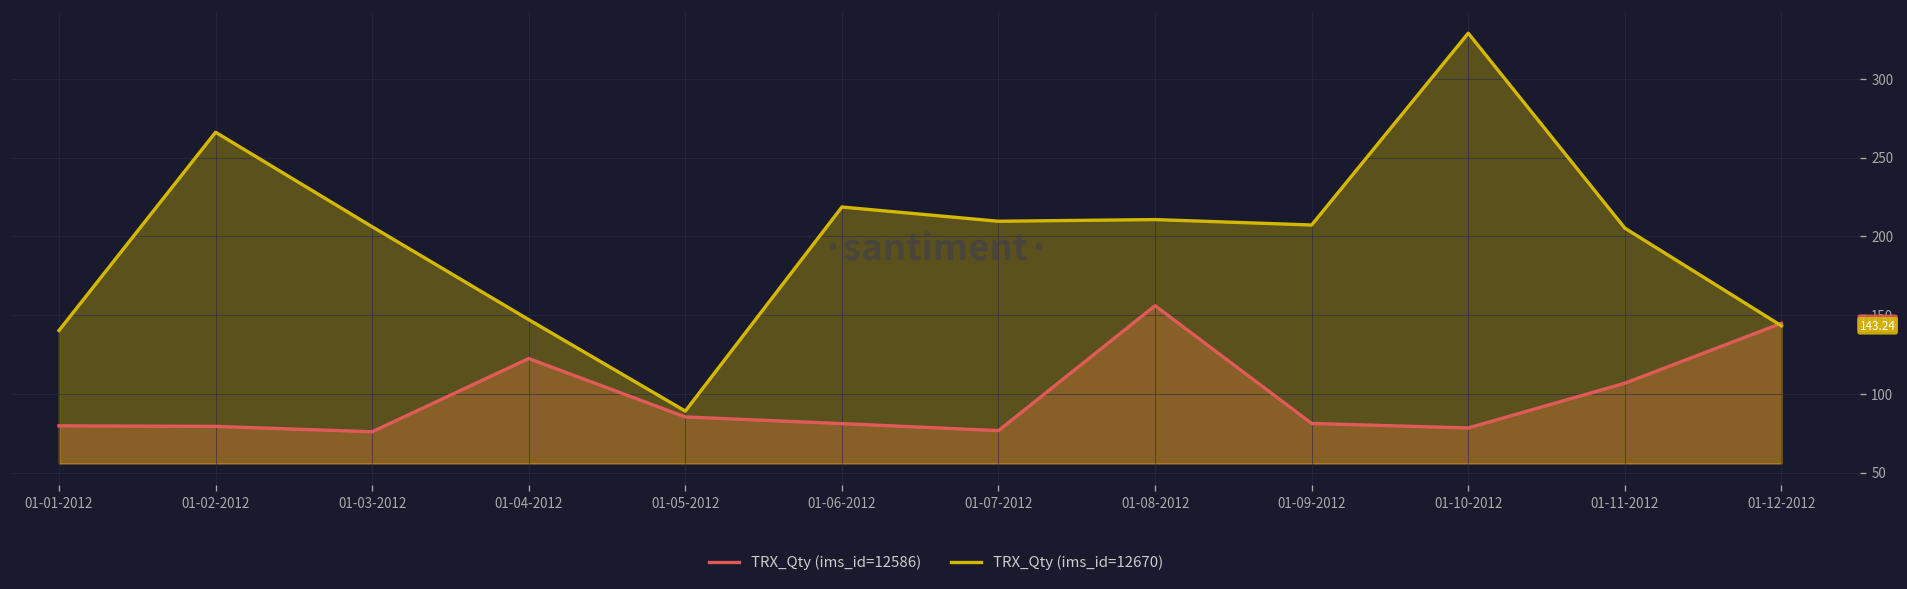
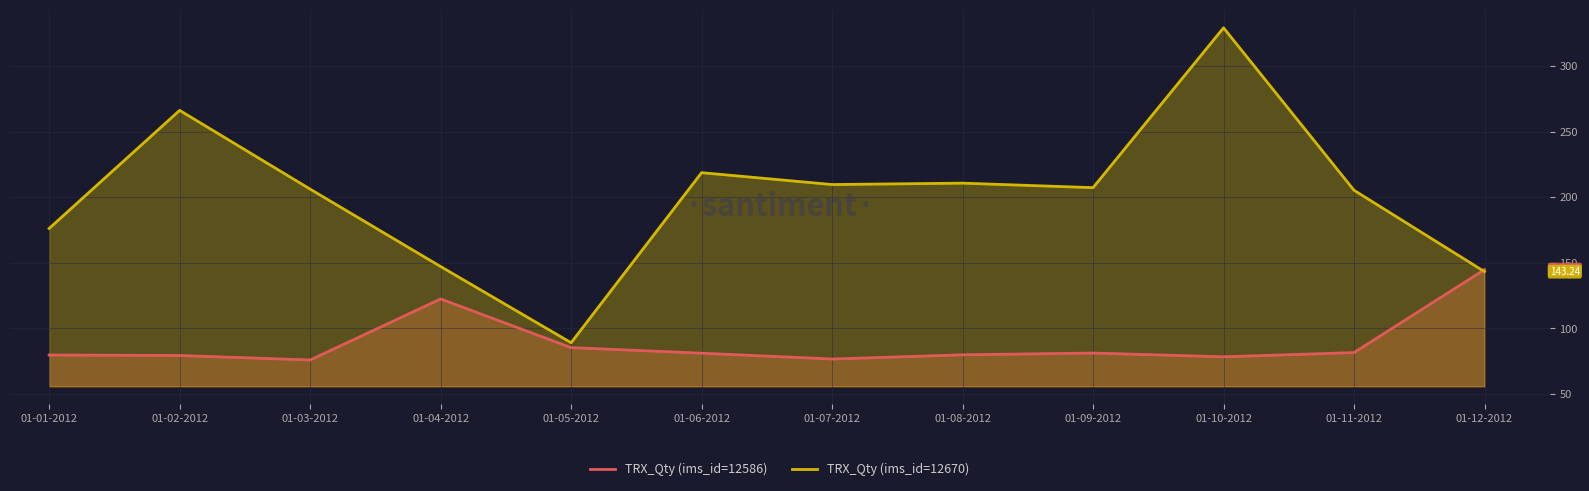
  {
    "TRX_Qty (ims_id=12586)": {
      "01-01-2012": 80,
      "01-02-2012": 79,
      "01-03-2012": 76,
      "01-04-2012": 122,
      "01-05-2012": 85,
      "01-06-2012": 81,
      "01-07-2012": 77,
-     "01-08-2012": 156,
+     "01-08-2012": 80,
      "01-09-2012": 81,
      "01-10-2012": 78,
-     "01-11-2012": 107
+     "01-11-2012": 82
    },
    "TRX_Qty (ims_id=12670)": {
-     "01-01-2012": 140,
+     "01-01-2012": 176,
      "01-02-2012": 266,
      "01-03-2012": 206,
      "01-04-2012": 147,
      "01-05-2012": 89,
      "01-06-2012": 219,
      "01-07-2012": 210,
      "01-08-2012": 211,
      "01-09-2012": 207,
      "01-10-2012": 329,
      "01-11-2012": 205
    }
  }
